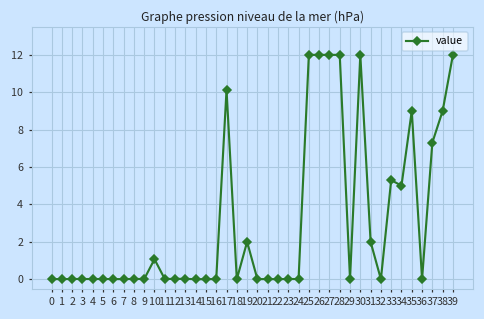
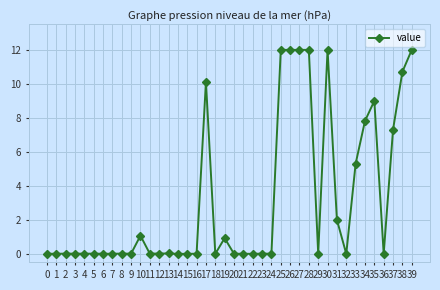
  {
    "0": 0.0,
    "1": 0.0,
    "2": 0.0,
    "3": 0.0,
    "4": 0.0,
    "5": 0.0,
    "6": 0.0,
    "7": 0.0,
    "8": 0.0,
    "9": 0.0,
    "10": 1.1,
    "11": 0.0,
    "12": 0.0,
    "13": 0.0,
    "14": 0.0,
    "15": 0.0,
    "16": 0.0,
    "17": 10.1,
    "18": 0.0,
-   "19": 2.0,
+   "19": 0.9,
    "20": 0.0,
    "21": 0.0,
    "22": 0.0,
    "23": 0.0,
    "24": 0.0,
    "25": 12.0,
    "26": 12.0,
    "27": 12.0,
    "28": 12.0,
    "29": 0.0,
    "32": 0.0,
    "33": 5.3,
-   "34": 5.0,
+   "34": 7.8,
    "35": 9.0,
    "36": 0.0,
    "37": 7.3,
-   "38": 9.0,
+   "38": 10.7,
    "39": 12.0
  }
